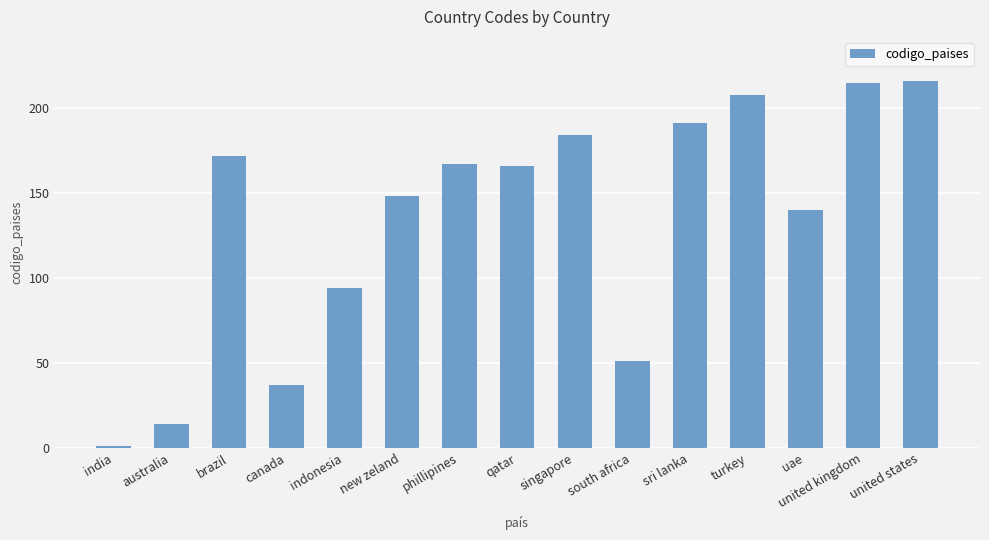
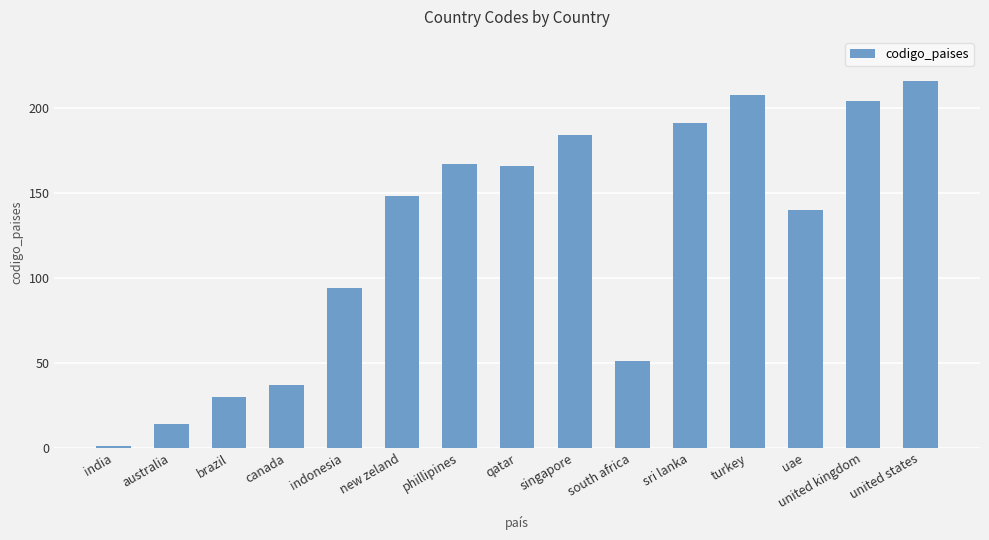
  {
    "australia": 14,
-   "brazil": 172,
+   "brazil": 30,
    "canada": 37,
    "indonesia": 94,
    "new zeland": 148,
    "phillipines": 167,
    "qatar": 166,
    "singapore": 184,
    "south africa": 51,
    "sri lanka": 191,
    "turkey": 208,
    "uae": 140,
-   "united kingdom": 215,
+   "united kingdom": 204,
    "united states": 216
  }
